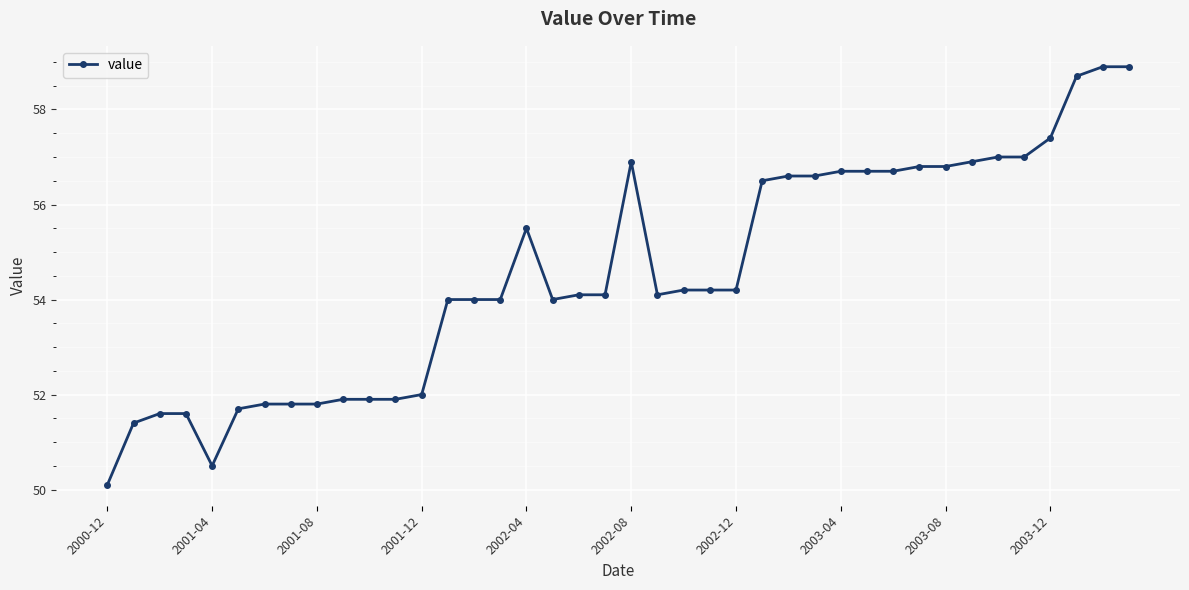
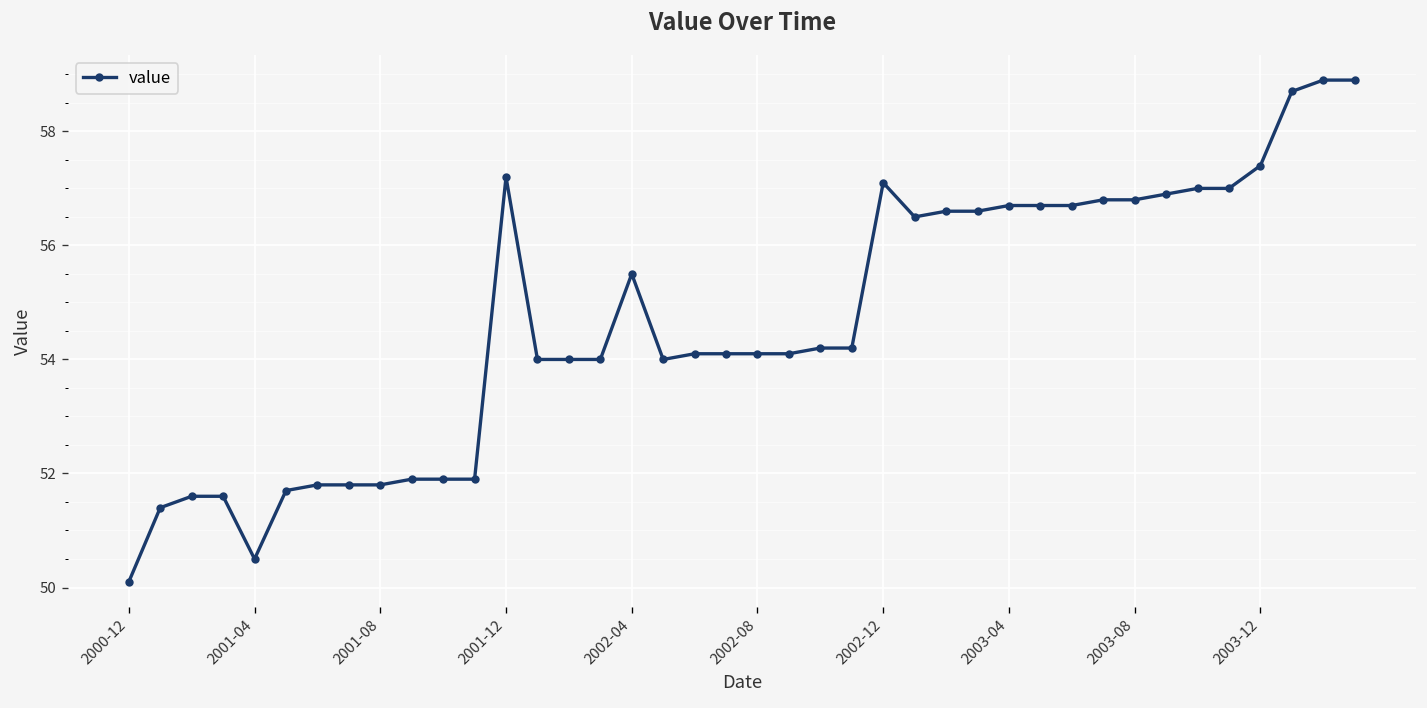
  {
    "2000-12": 50.1,
    "2001-04": 50.5,
    "2001-08": 51.8,
-   "2001-12": 52.0,
+   "2001-12": 57.2,
    "2002-04": 55.5,
-   "2002-08": 56.9,
-   "2002-12": 54.2,
+   "2002-08": 54.1,
+   "2002-12": 57.1,
    "2003-04": 56.7,
    "2003-08": 56.8,
    "2003-12": 57.4
  }
